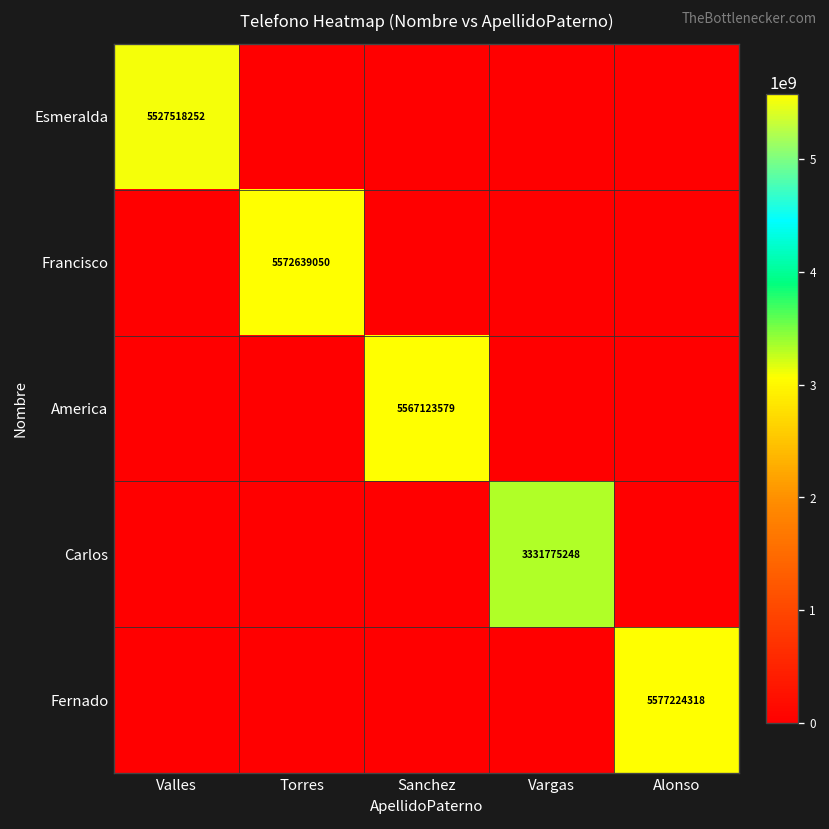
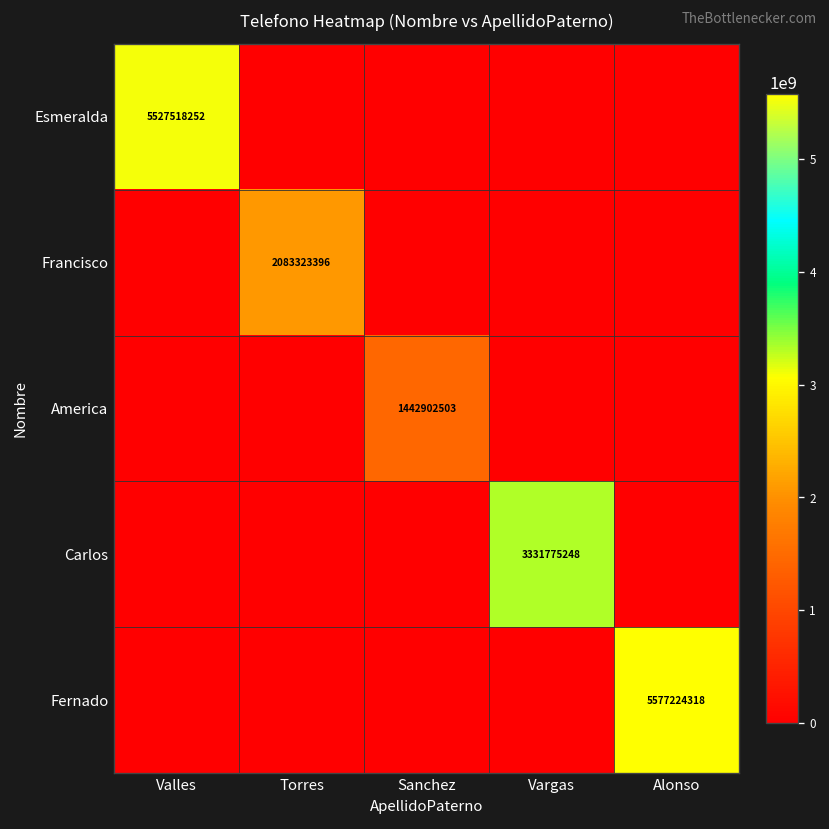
  {
    "Esmeralda": {
      "Valles": 5527518252
    },
    "Francisco": {
-     "Torres": 5572639050
+     "Torres": 2083323396
    },
    "America": {
-     "Sanchez": 5567123579
+     "Sanchez": 1442902503
    },
    "Carlos": {
      "Vargas": 3331775248
    },
    "Fernado": {
      "Alonso": 5577224318
    }
  }
